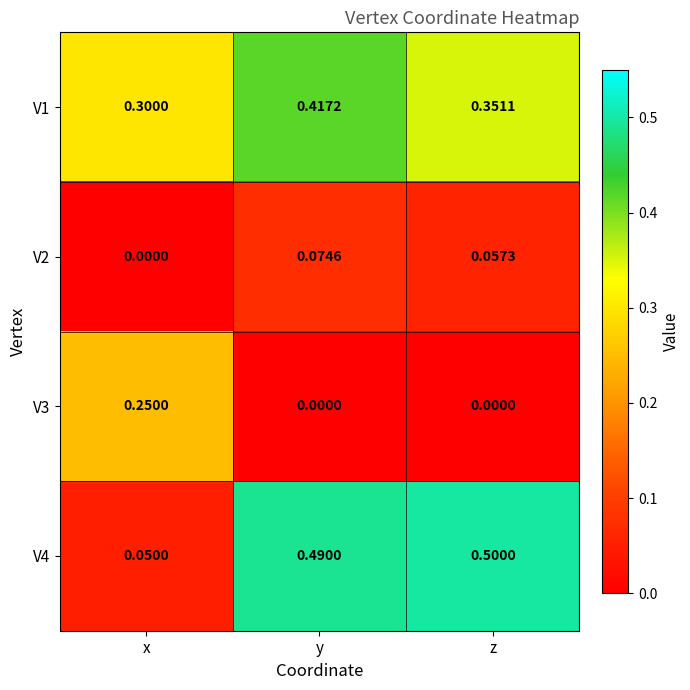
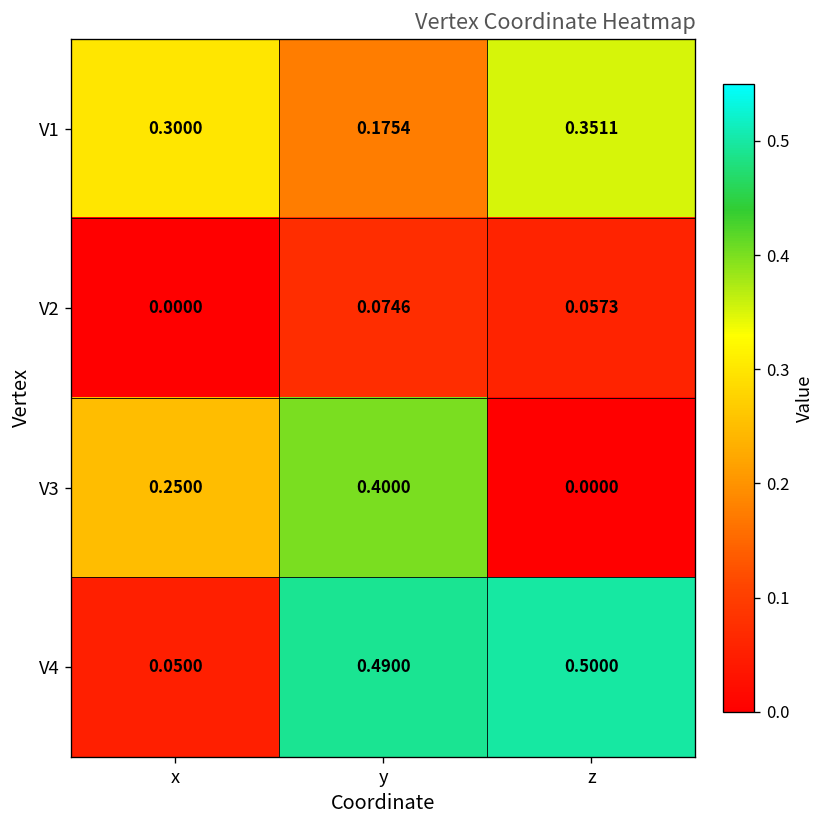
  {
    "V1": {
      "x": 0.3000,
-     "y": 0.4172,
+     "y": 0.1754,
      "z": 0.3511
    },
    "V2": {
      "x": 0.0000,
      "y": 0.0746,
      "z": 0.0573
    },
    "V3": {
      "x": 0.2500,
-     "y": 0.0000,
+     "y": 0.4000,
      "z": 0.0000
    },
    "V4": {
      "x": 0.0500,
      "y": 0.4900,
      "z": 0.5000
    }
  }
